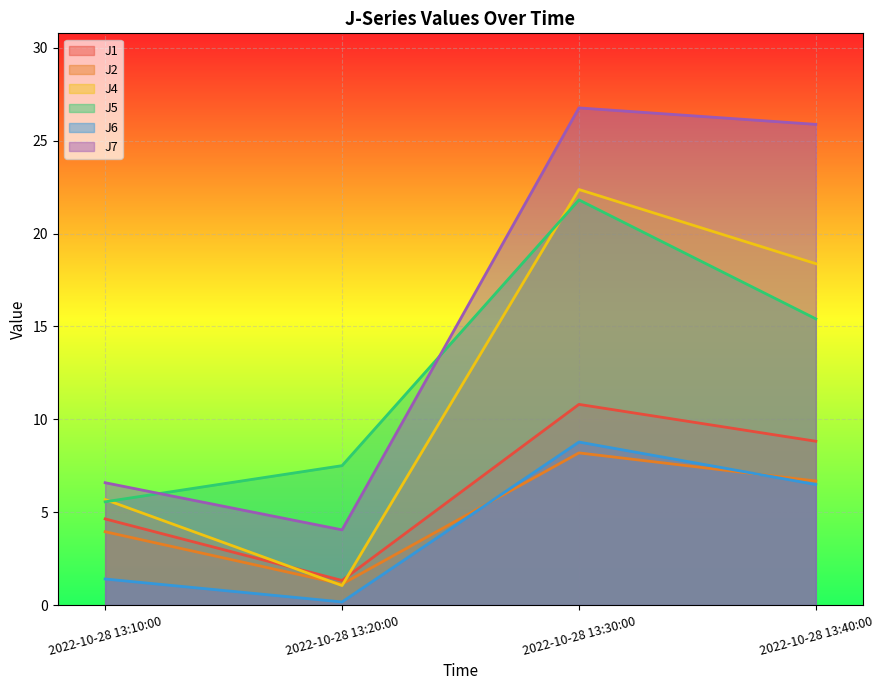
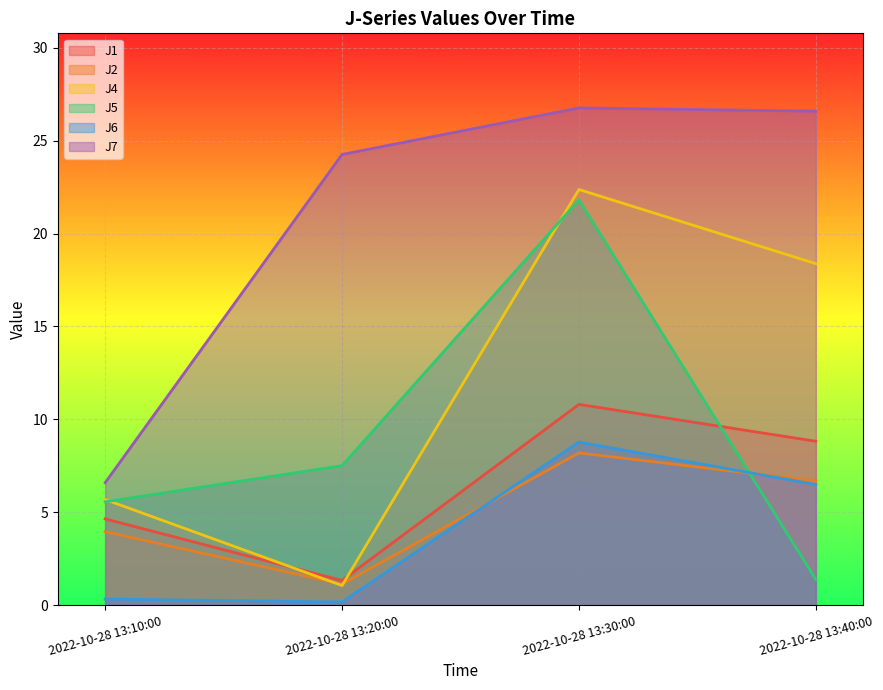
  {
    "J5": {
      "2022-10-28 13:20:00": 7.5,
      "2022-10-28 13:30:00": 21.8,
-     "2022-10-28 13:40:00": 15.4
+     "2022-10-28 13:40:00": 1.4
    },
    "J6": {
-     "2022-10-28 13:10:00": 1.4,
+     "2022-10-28 13:10:00": 0.3,
      "2022-10-28 13:20:00": 0.2,
      "2022-10-28 13:30:00": 8.8,
      "2022-10-28 13:40:00": 6.5
    },
    "J7": {
      "2022-10-28 13:10:00": 6.6,
-     "2022-10-28 13:20:00": 4.0,
+     "2022-10-28 13:20:00": 24.3,
      "2022-10-28 13:30:00": 26.8,
-     "2022-10-28 13:40:00": 25.9
+     "2022-10-28 13:40:00": 26.6
    }
  }
